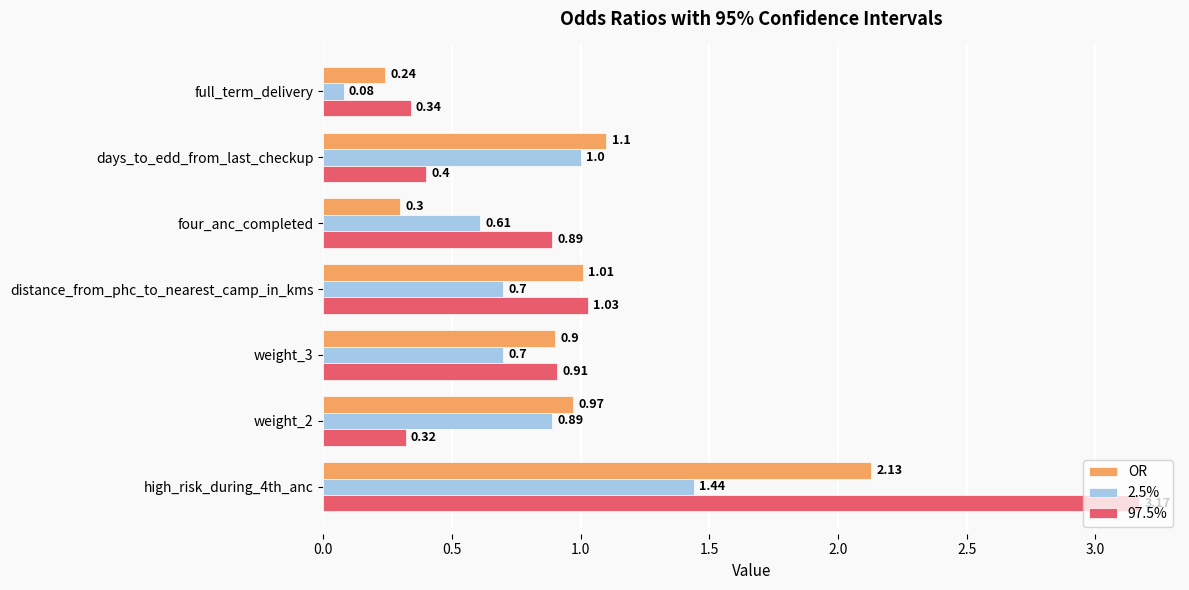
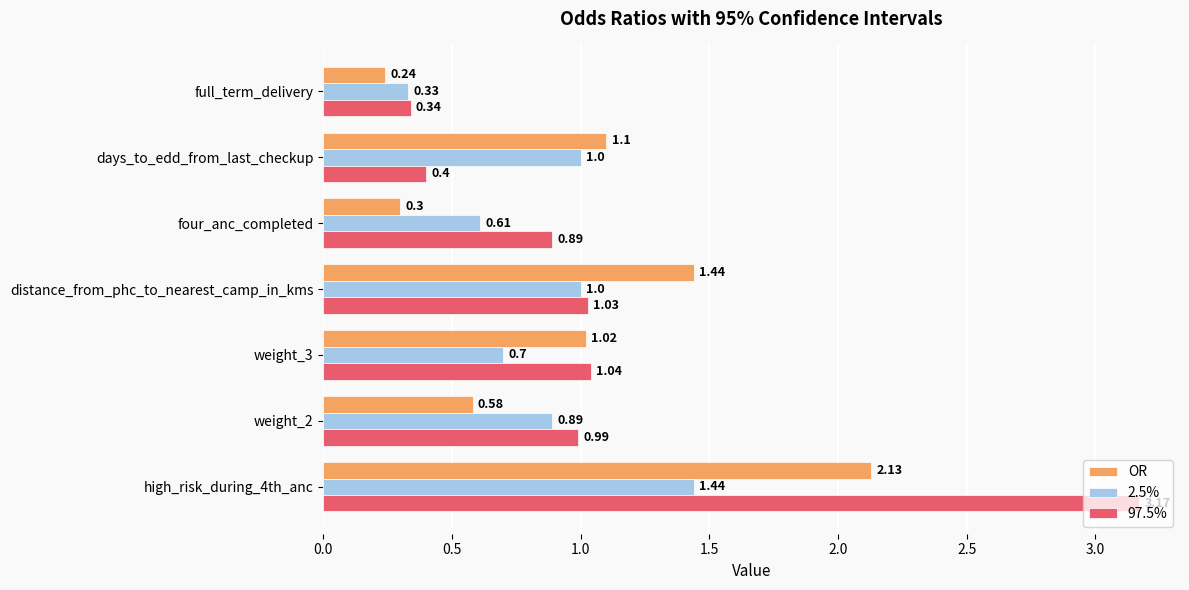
  {
    "OR": {
      "full_term_delivery": 0.24,
      "days_to_edd_from_last_checkup": 1.1,
      "four_anc_completed": 0.3,
-     "distance_from_phc_to_nearest_camp_in_kms": 1.01,
-     "weight_3": 0.9,
-     "weight_2": 0.97,
+     "distance_from_phc_to_nearest_camp_in_kms": 1.44,
+     "weight_3": 1.02,
+     "weight_2": 0.58,
      "high_risk_during_4th_anc": 2.13
    },
    "2.5%": {
-     "full_term_delivery": 0.08,
+     "full_term_delivery": 0.33,
      "days_to_edd_from_last_checkup": 1.0,
      "four_anc_completed": 0.61,
-     "distance_from_phc_to_nearest_camp_in_kms": 0.7,
+     "distance_from_phc_to_nearest_camp_in_kms": 1.0,
      "weight_3": 0.7,
      "weight_2": 0.89,
      "high_risk_during_4th_anc": 1.44
    },
    "97.5%": {
      "full_term_delivery": 0.34,
      "days_to_edd_from_last_checkup": 0.4,
      "four_anc_completed": 0.89,
      "distance_from_phc_to_nearest_camp_in_kms": 1.03,
-     "weight_3": 0.91,
-     "weight_2": 0.32
+     "weight_3": 1.04,
+     "weight_2": 0.99
    }
  }
